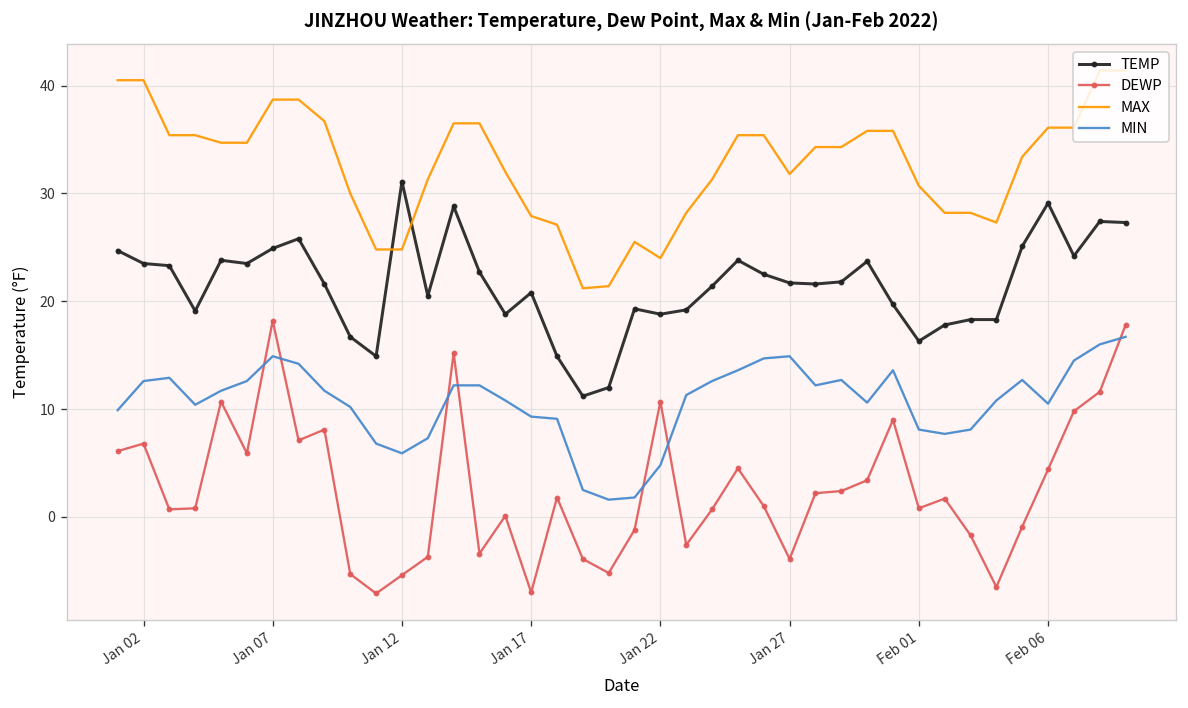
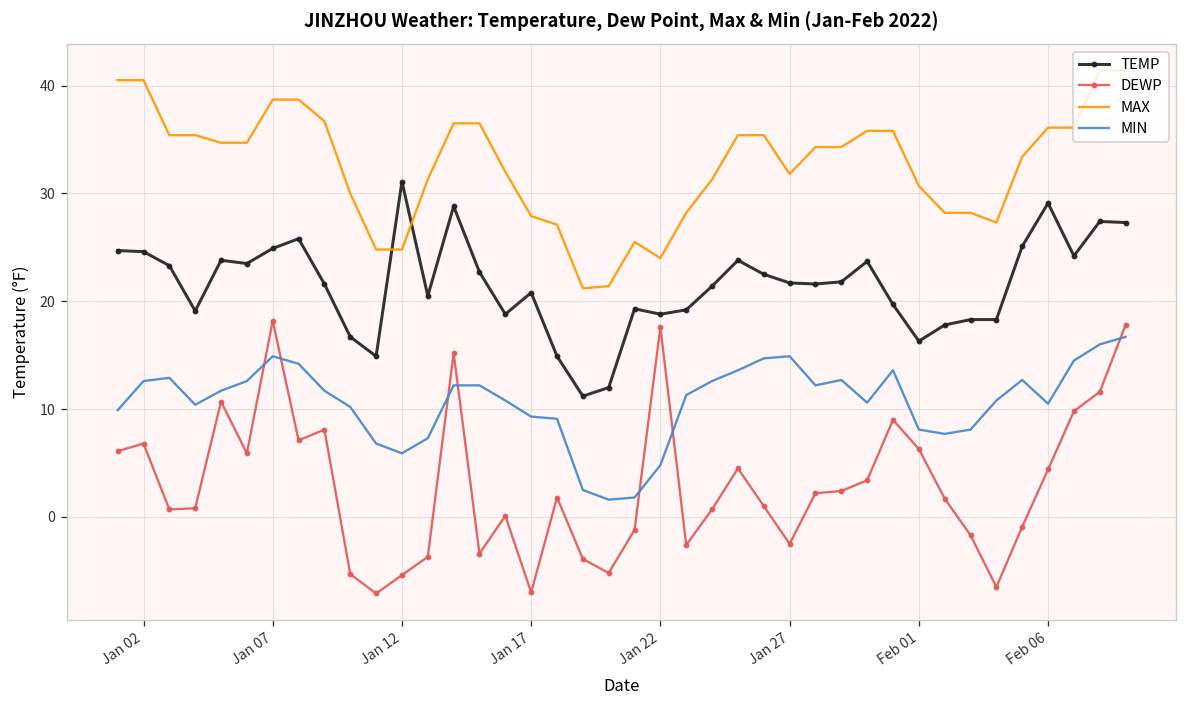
  {
    "TEMP": {
-     "Jan 02": 24,
+     "Jan 02": 25,
      "Jan 07": 25,
      "Jan 12": 31,
      "Jan 17": 21,
      "Jan 22": 19,
      "Jan 27": 22,
      "Feb 01": 16,
      "Feb 06": 29
    },
    "DEWP": {
      "Jan 02": 7,
      "Jan 07": 18,
      "Jan 12": -5,
      "Jan 17": -7,
-     "Jan 22": 11,
-     "Jan 27": -4,
-     "Feb 01": 1,
+     "Jan 22": 18,
+     "Jan 27": -3,
+     "Feb 01": 6,
      "Feb 06": 4
    },
    "MAX": {
      "Jan 02": 41,
      "Jan 07": 39,
      "Jan 12": 25,
      "Jan 17": 28,
      "Jan 22": 24,
      "Jan 27": 32,
      "Feb 01": 31,
      "Feb 06": 36
    },
    "MIN": {
      "Jan 02": 13,
      "Jan 07": 15,
      "Jan 12": 6,
      "Jan 17": 9,
      "Jan 22": 5,
      "Jan 27": 15,
      "Feb 01": 8,
      "Feb 06": 11
    }
  }
